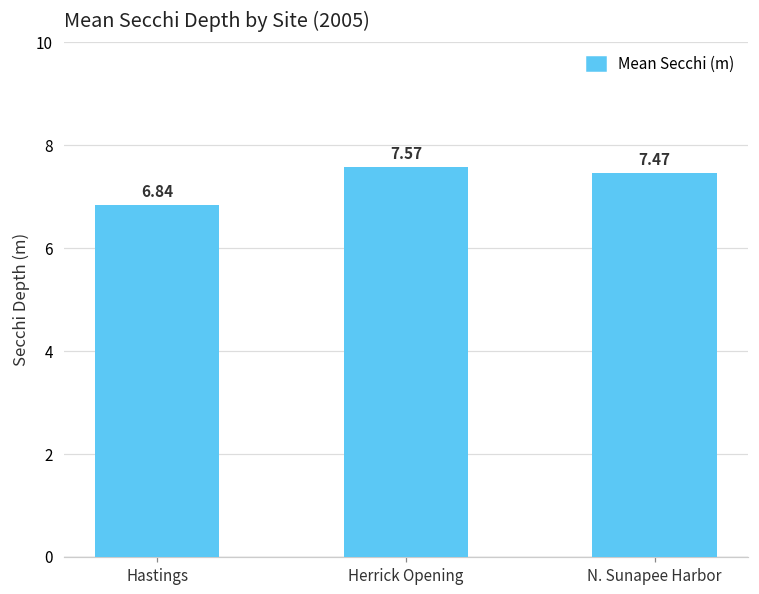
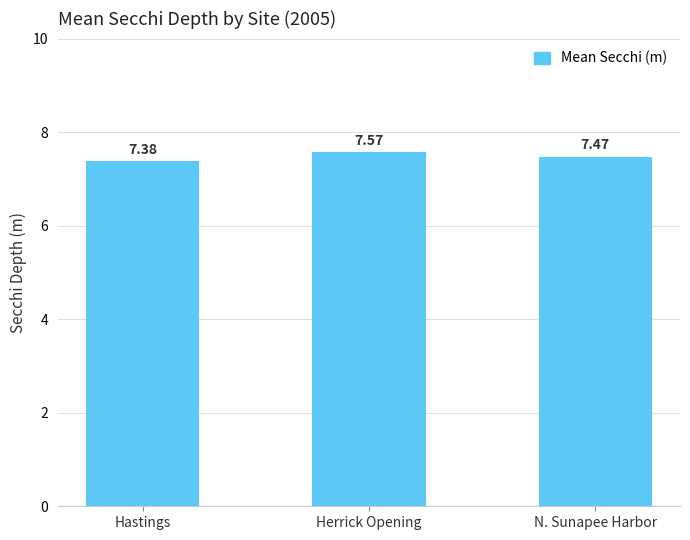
  {
-   "Hastings": 6.84,
+   "Hastings": 7.38,
    "Herrick Opening": 7.57,
    "N. Sunapee Harbor": 7.47
  }
